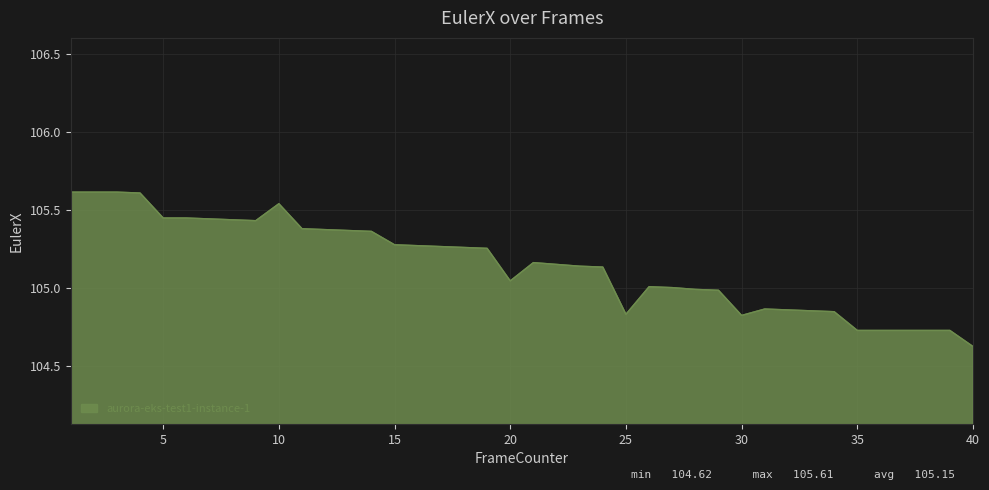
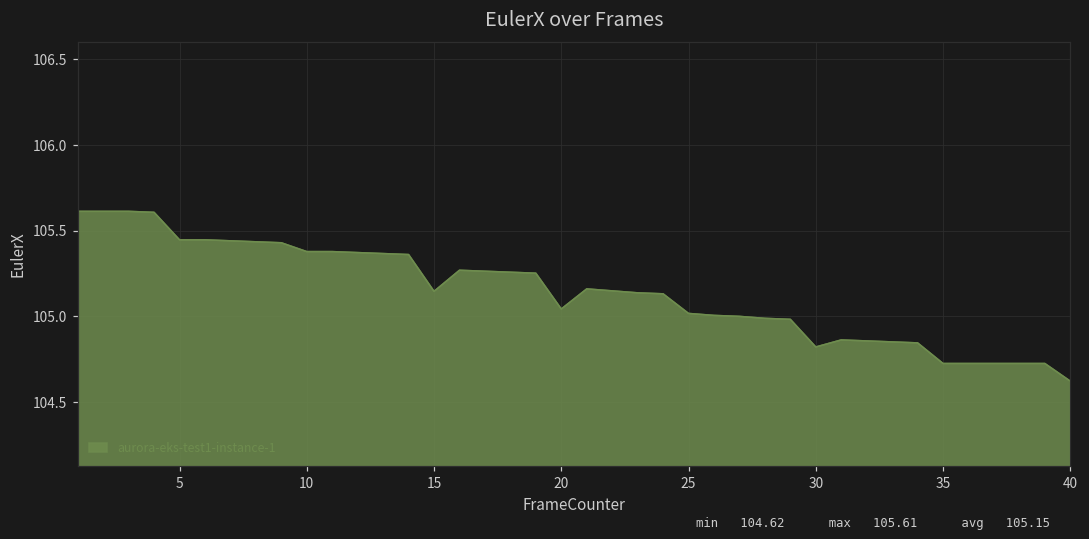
  {
    "5": 105.45,
-   "10": 105.54,
-   "15": 105.28,
+   "10": 105.38,
+   "15": 105.15,
    "20": 105.04,
-   "25": 104.83,
+   "25": 105.02,
    "30": 104.82,
    "35": 104.73,
    "40": 104.62
  }
